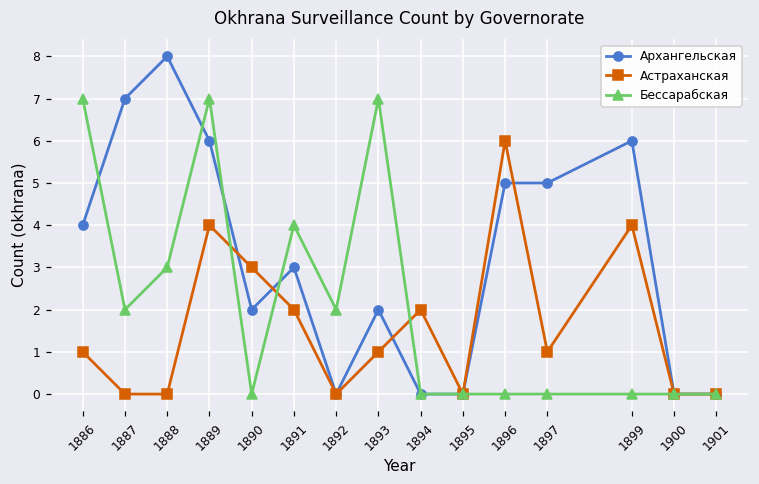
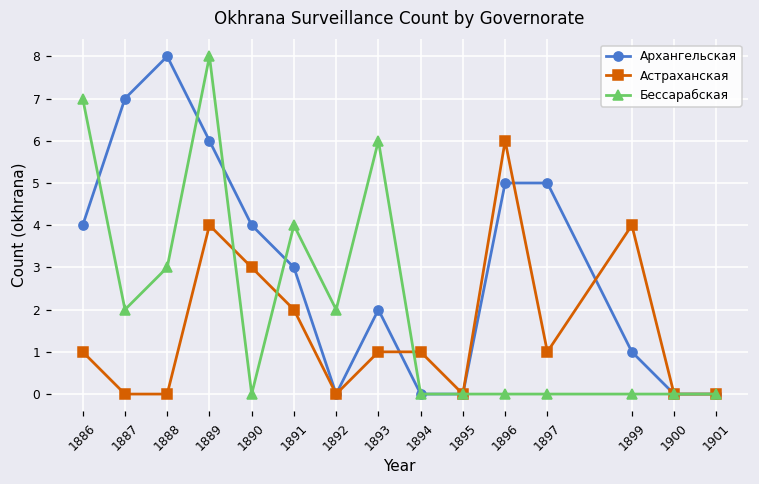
  {
    "Архангельская": {
      "1886": 4,
      "1887": 7,
      "1888": 8,
      "1889": 6,
-     "1890": 2,
+     "1890": 4,
      "1891": 3,
      "1893": 2,
      "1896": 5,
      "1897": 5,
-     "1899": 6
+     "1899": 1
    },
    "Астраханская": {
      "1886": 1,
      "1887": 0,
      "1888": 0,
      "1889": 4,
      "1890": 3,
      "1891": 2,
      "1893": 1,
-     "1894": 2,
+     "1894": 1,
      "1896": 6,
      "1897": 1,
      "1899": 4
    },
    "Бессарабская": {
      "1886": 7,
      "1887": 2,
      "1888": 3,
-     "1889": 7,
+     "1889": 8,
      "1890": 0,
      "1891": 4,
      "1892": 2,
-     "1893": 7,
+     "1893": 6,
      "1896": 0,
      "1897": 0,
      "1899": 0
    }
  }
